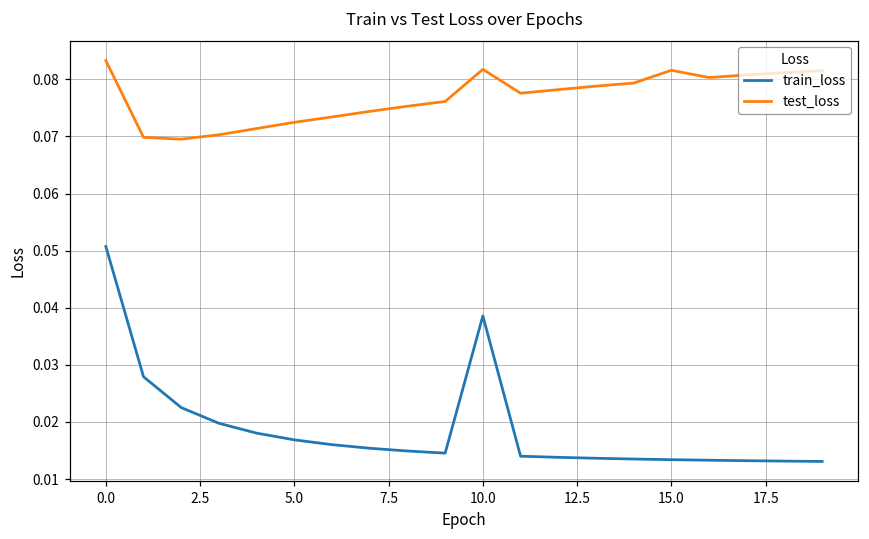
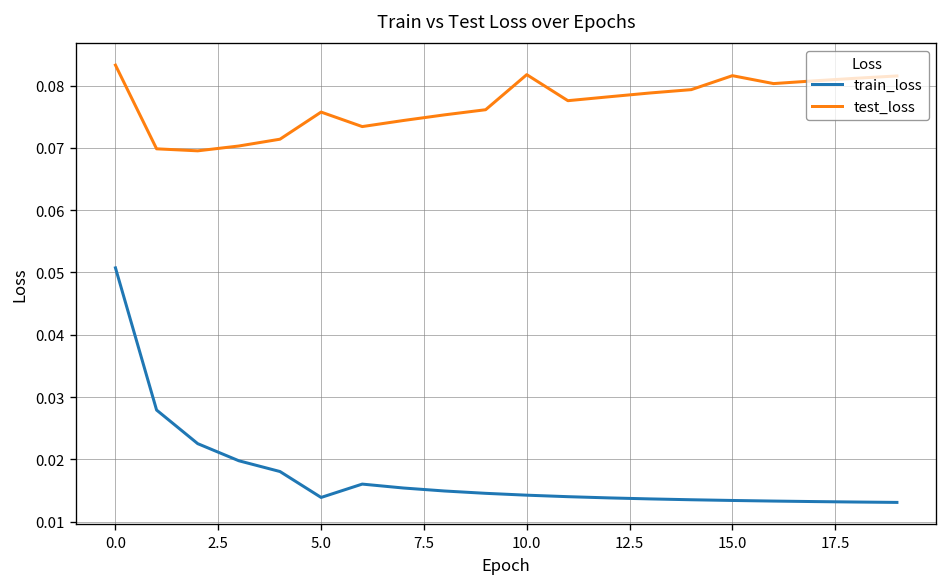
  {
    "train_loss": {
      "0.0": 0.051,
-     "5.0": 0.017,
-     "10.0": 0.039,
+     "5.0": 0.014,
+     "10.0": 0.014,
      "15.0": 0.013
    },
    "test_loss": {
      "0.0": 0.083,
-     "5.0": 0.072,
+     "5.0": 0.076,
      "10.0": 0.082,
      "15.0": 0.082
    }
  }
